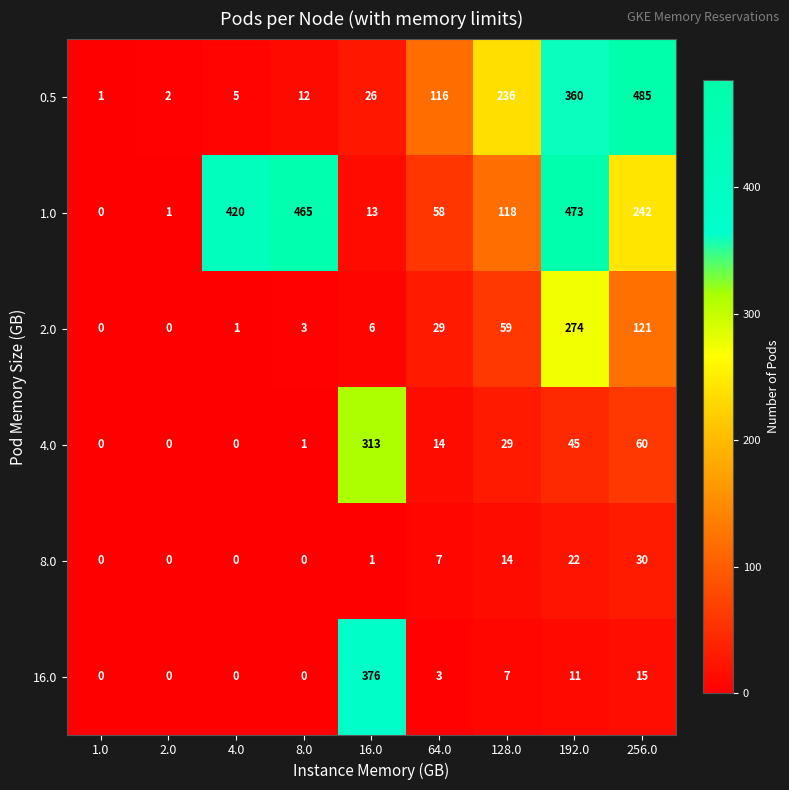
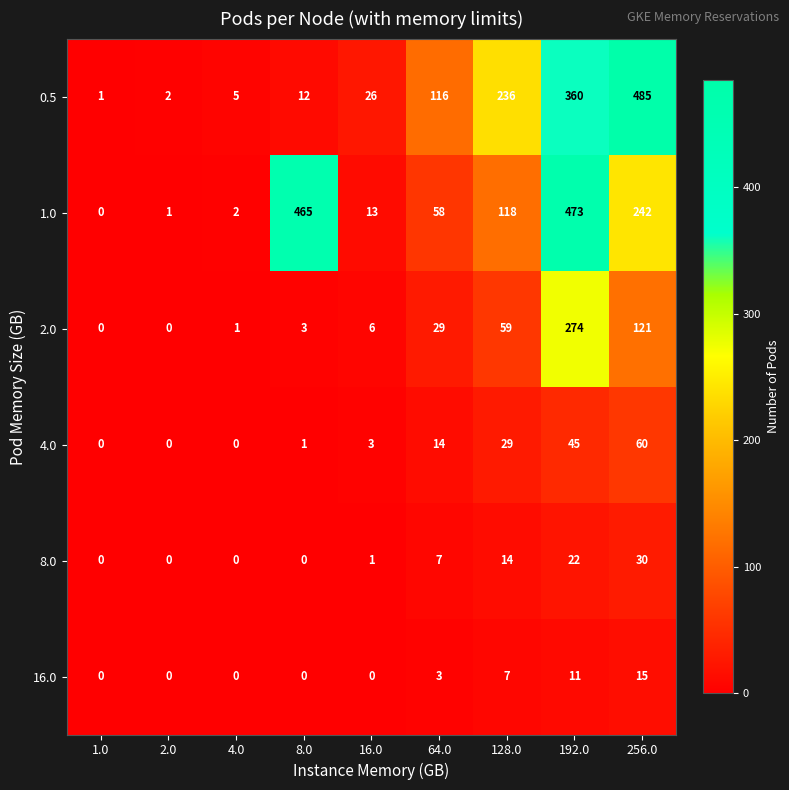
  {
    "0.5": {
      "1.0": 1,
      "2.0": 2,
      "4.0": 5,
      "8.0": 12,
      "16.0": 26,
      "64.0": 116,
      "128.0": 236,
      "192.0": 360,
      "256.0": 485
    },
    "1.0": {
      "1.0": 0,
      "2.0": 1,
-     "4.0": 420,
+     "4.0": 2,
      "8.0": 465,
      "16.0": 13,
      "64.0": 58,
      "128.0": 118,
      "192.0": 473,
      "256.0": 242
    },
    "2.0": {
      "1.0": 0,
      "2.0": 0,
      "4.0": 1,
      "8.0": 3,
      "16.0": 6,
      "64.0": 29,
      "128.0": 59,
      "192.0": 274,
      "256.0": 121
    },
    "4.0": {
      "1.0": 0,
      "2.0": 0,
      "4.0": 0,
      "8.0": 1,
-     "16.0": 313,
+     "16.0": 3,
      "64.0": 14,
      "128.0": 29,
      "192.0": 45,
      "256.0": 60
    },
    "8.0": {
      "1.0": 0,
      "2.0": 0,
      "4.0": 0,
      "8.0": 0,
      "16.0": 1,
      "64.0": 7,
      "128.0": 14,
      "192.0": 22,
      "256.0": 30
    },
    "16.0": {
      "1.0": 0,
      "2.0": 0,
      "4.0": 0,
      "8.0": 0,
-     "16.0": 376,
+     "16.0": 0,
      "64.0": 3,
      "128.0": 7,
      "192.0": 11,
      "256.0": 15
    }
  }
